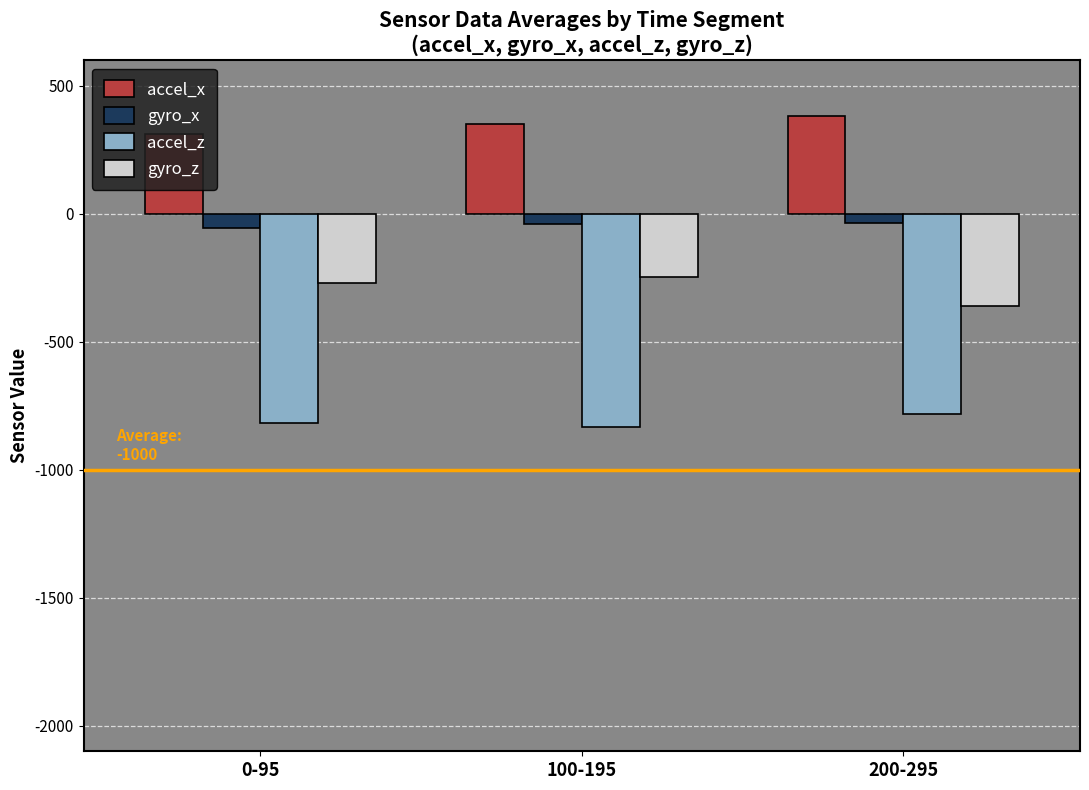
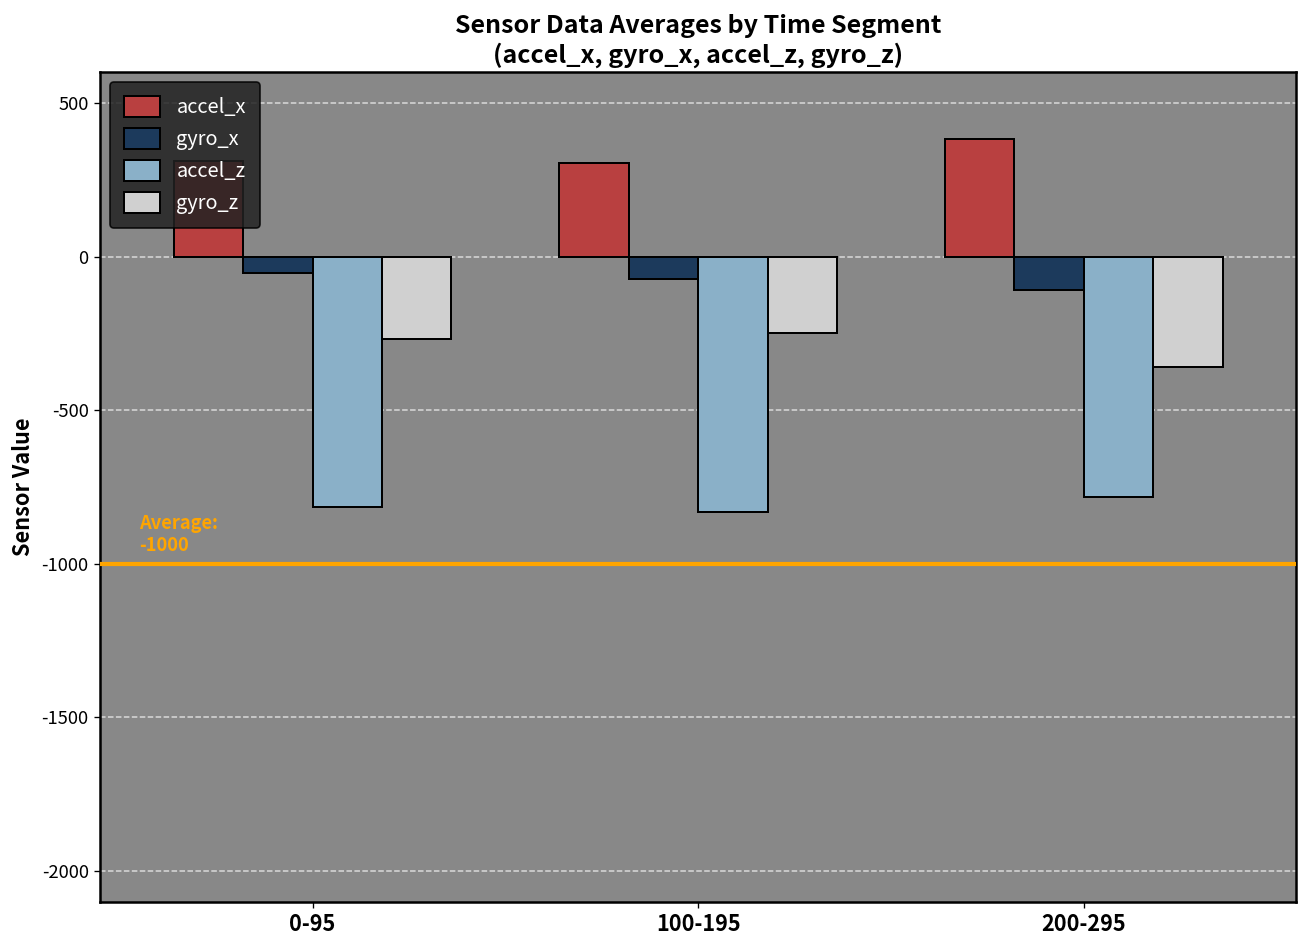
  {
    "accel_x": {
-     "100-195": 350,
+     "100-195": 310,
      "200-295": 380
    },
    "gyro_x": {
      "0-95": -50,
-     "100-195": -40,
-     "200-295": -40
+     "100-195": -70,
+     "200-295": -110
    },
    "accel_z": {
      "0-95": -820,
      "100-195": -830,
      "200-295": -780
    },
    "gyro_z": {
      "0-95": -270,
      "100-195": -250,
      "200-295": -360
    }
  }
